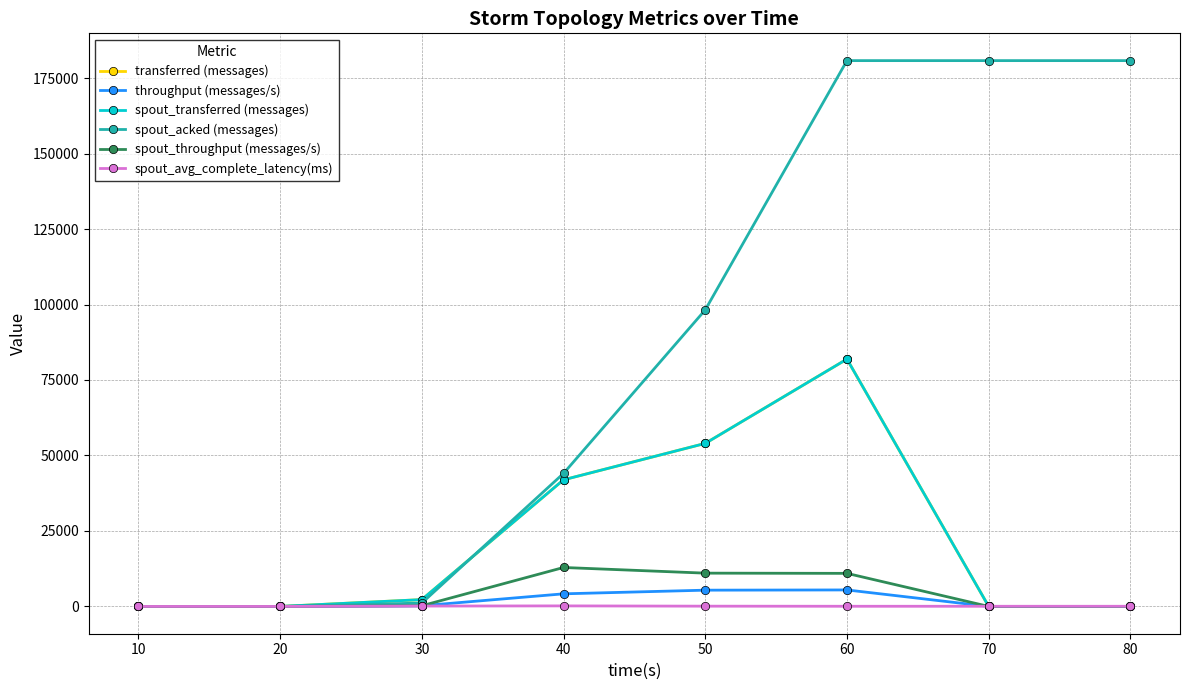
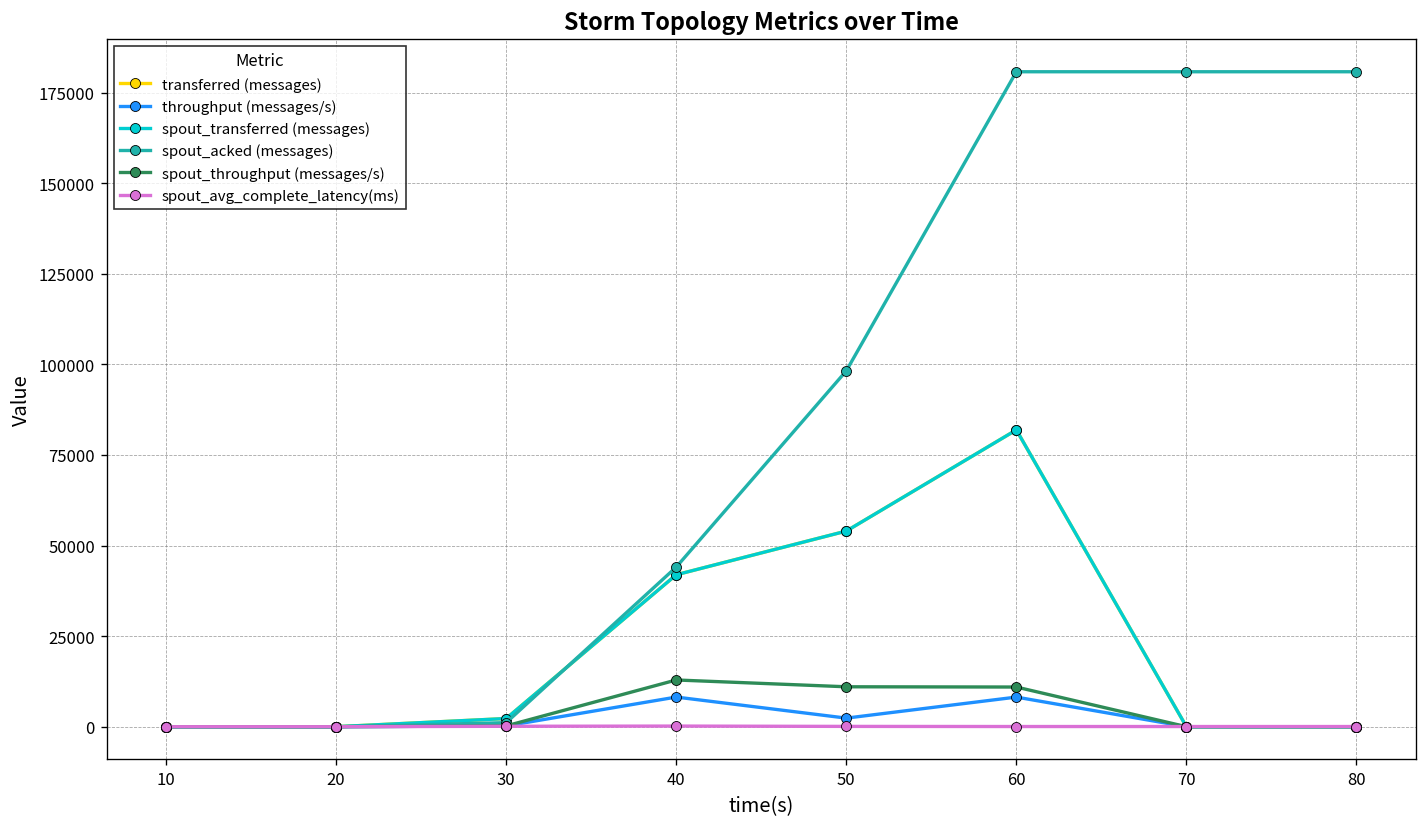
  {
    "throughput (messages/s)": {
-     "40": 4000,
-     "50": 5000,
-     "60": 5000
+     "40": 8000,
+     "50": 2000,
+     "60": 8000
    },
    "spout_throughput (messages/s)": {
      "40": 13000,
      "50": 11000,
      "60": 11000
    },
    "spout_avg_complete_latency(ms)": {
      "40": 0,
      "50": 0,
      "60": 0
    }
  }
